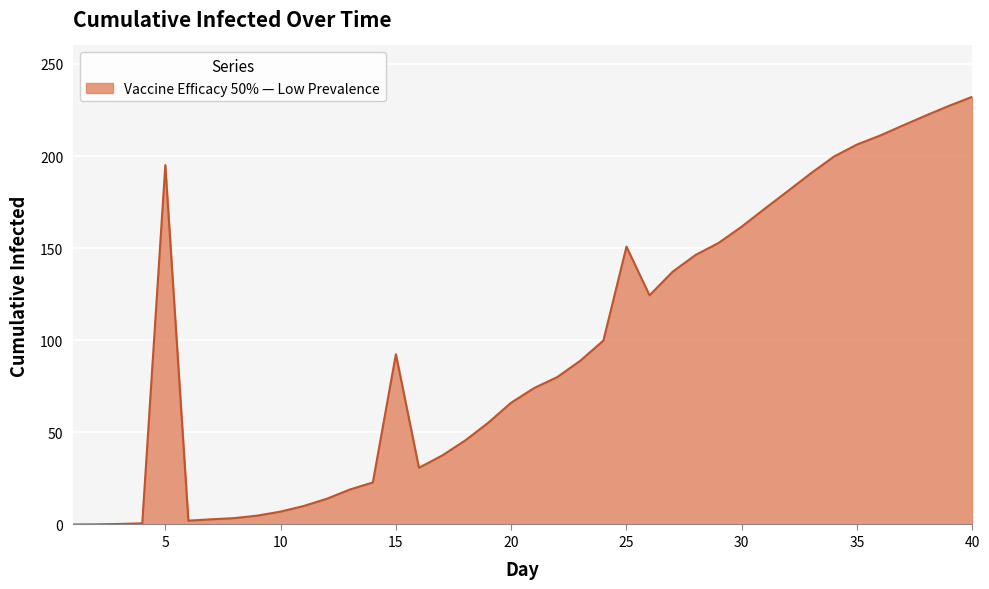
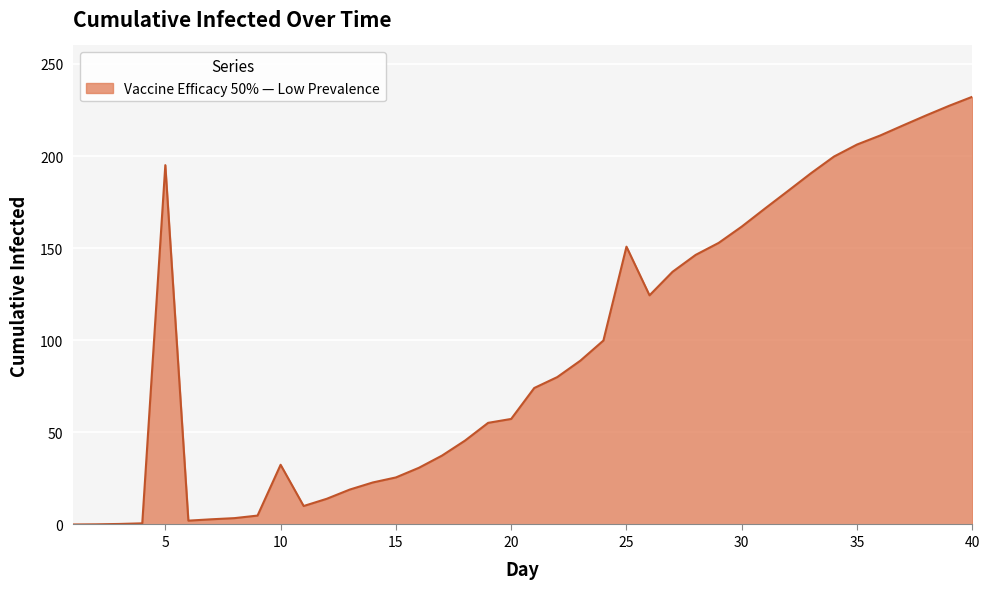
  {
    "5": 195,
-   "10": 7,
-   "15": 92,
-   "20": 66,
+   "10": 32,
+   "15": 26,
+   "20": 57,
    "25": 151,
    "30": 162,
    "35": 206,
    "40": 232
  }
